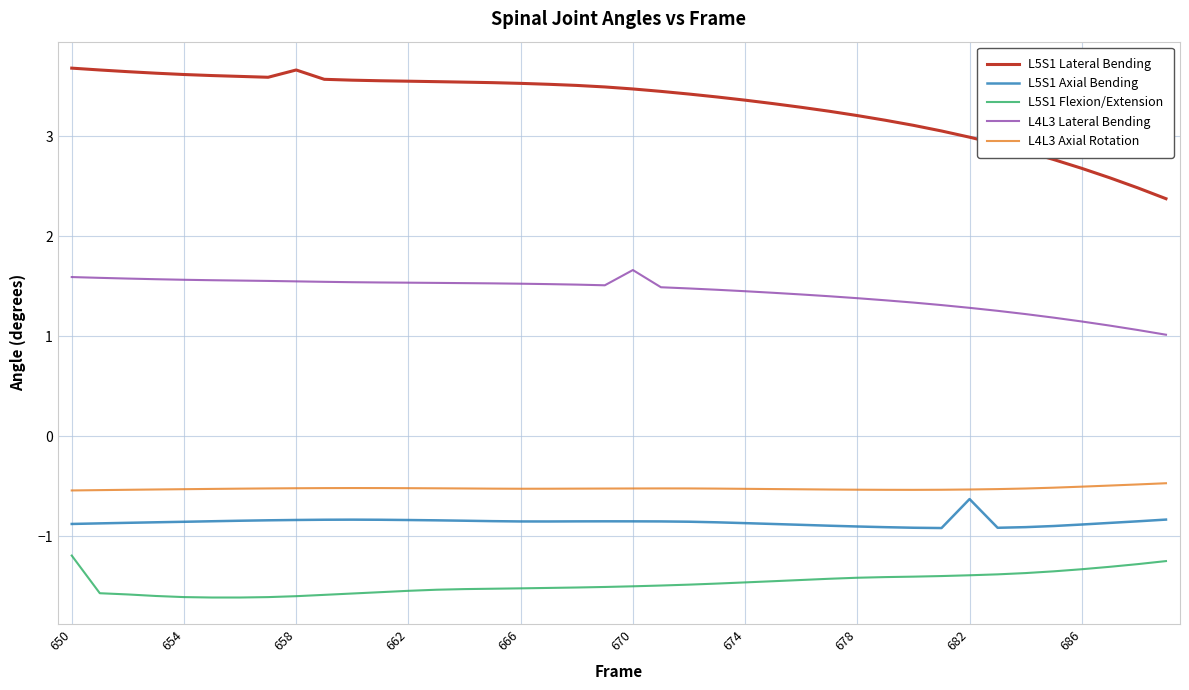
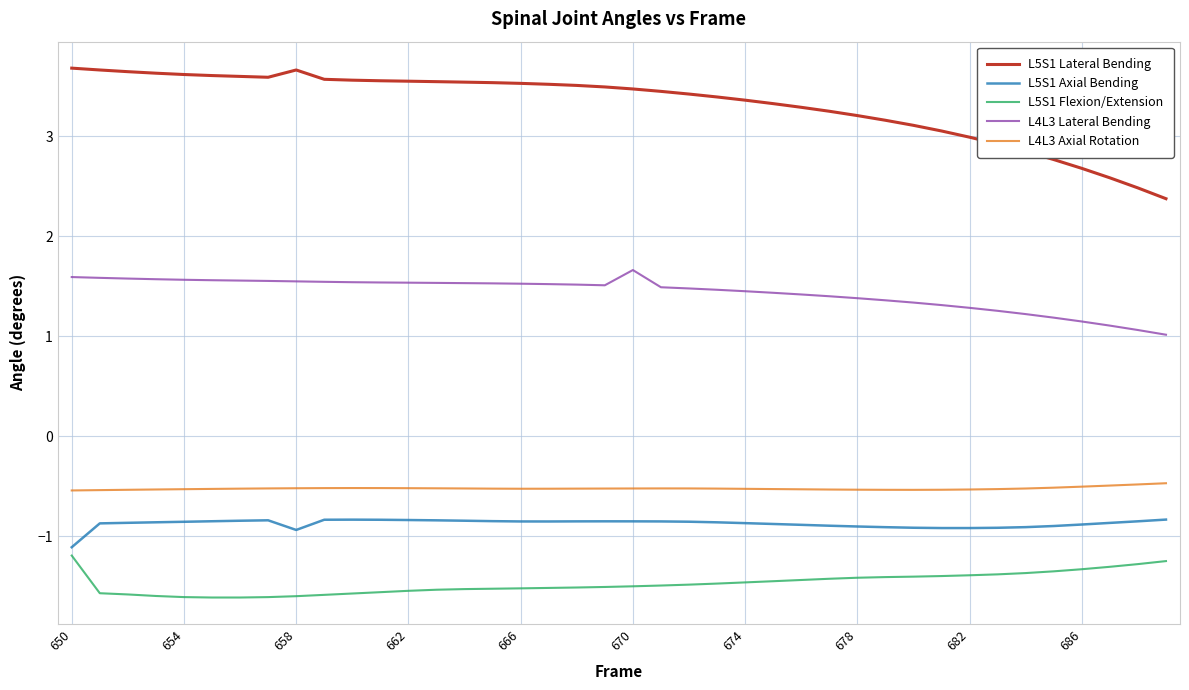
  {
    "L5S1 Lateral Bending": {
      "650": 3.68,
      "654": 3.62,
      "658": 3.66,
      "662": 3.55,
      "666": 3.53,
      "670": 3.47,
      "674": 3.36,
      "678": 3.21,
      "682": 2.99,
      "686": 2.68
    },
    "L5S1 Axial Bending": {
-     "650": -0.88,
+     "650": -1.11,
      "654": -0.85,
-     "658": -0.84,
+     "658": -0.94,
      "662": -0.84,
      "666": -0.85,
      "670": -0.85,
      "674": -0.87,
      "678": -0.90,
-     "682": -0.63,
+     "682": -0.92,
      "686": -0.88
    },
    "L5S1 Flexion/Extension": {
      "650": -1.19,
      "654": -1.61,
      "658": -1.60,
      "662": -1.54,
      "666": -1.52,
      "670": -1.50,
      "674": -1.46,
      "678": -1.41,
      "682": -1.39,
      "686": -1.33
    },
    "L4L3 Lateral Bending": {
      "650": 1.59,
      "654": 1.57,
      "658": 1.55,
      "662": 1.54,
      "666": 1.53,
      "670": 1.66,
      "674": 1.45,
      "678": 1.38,
      "682": 1.28,
      "686": 1.15
    },
    "L4L3 Axial Rotation": {
      "650": -0.54,
      "654": -0.53,
      "658": -0.52,
      "662": -0.52,
      "666": -0.52,
      "670": -0.52,
      "674": -0.53,
      "678": -0.53,
      "682": -0.53,
      "686": -0.50
    }
  }
